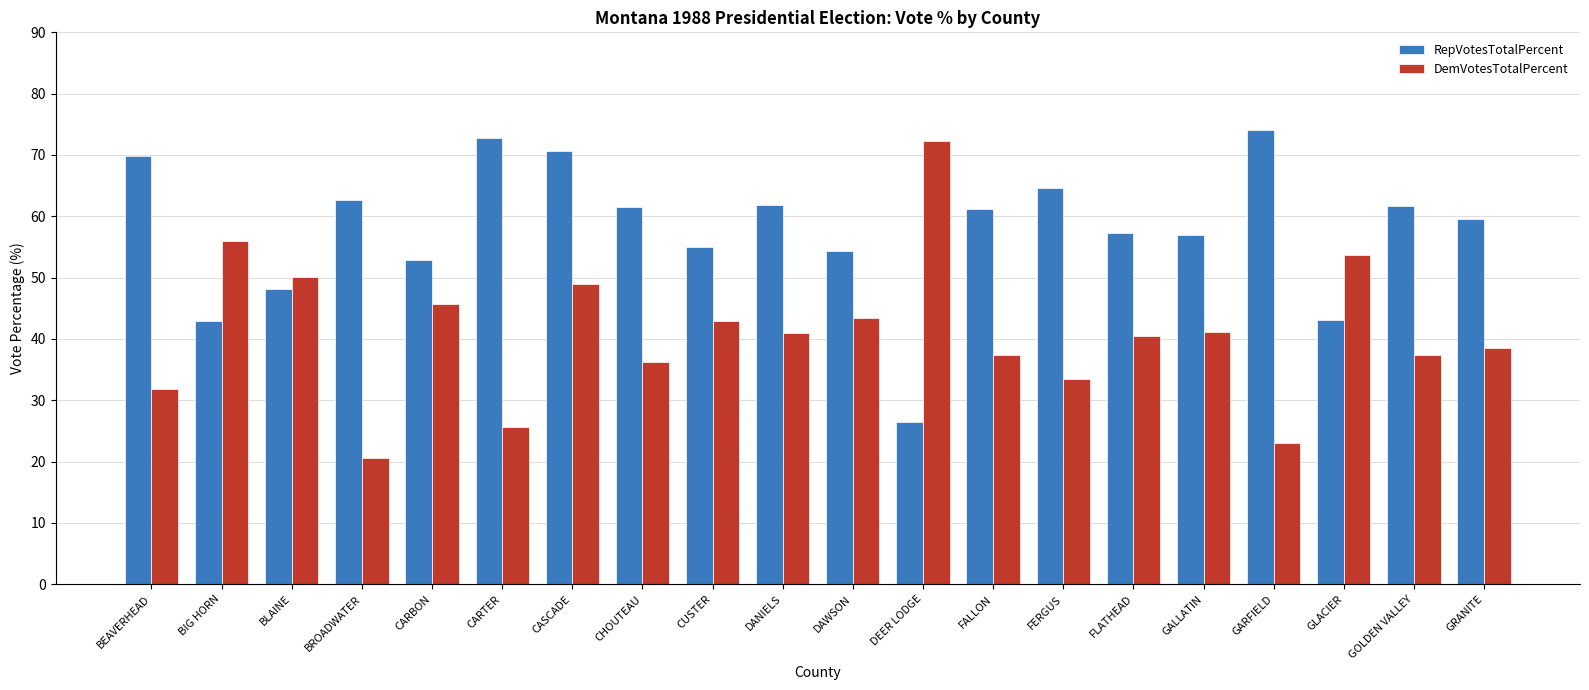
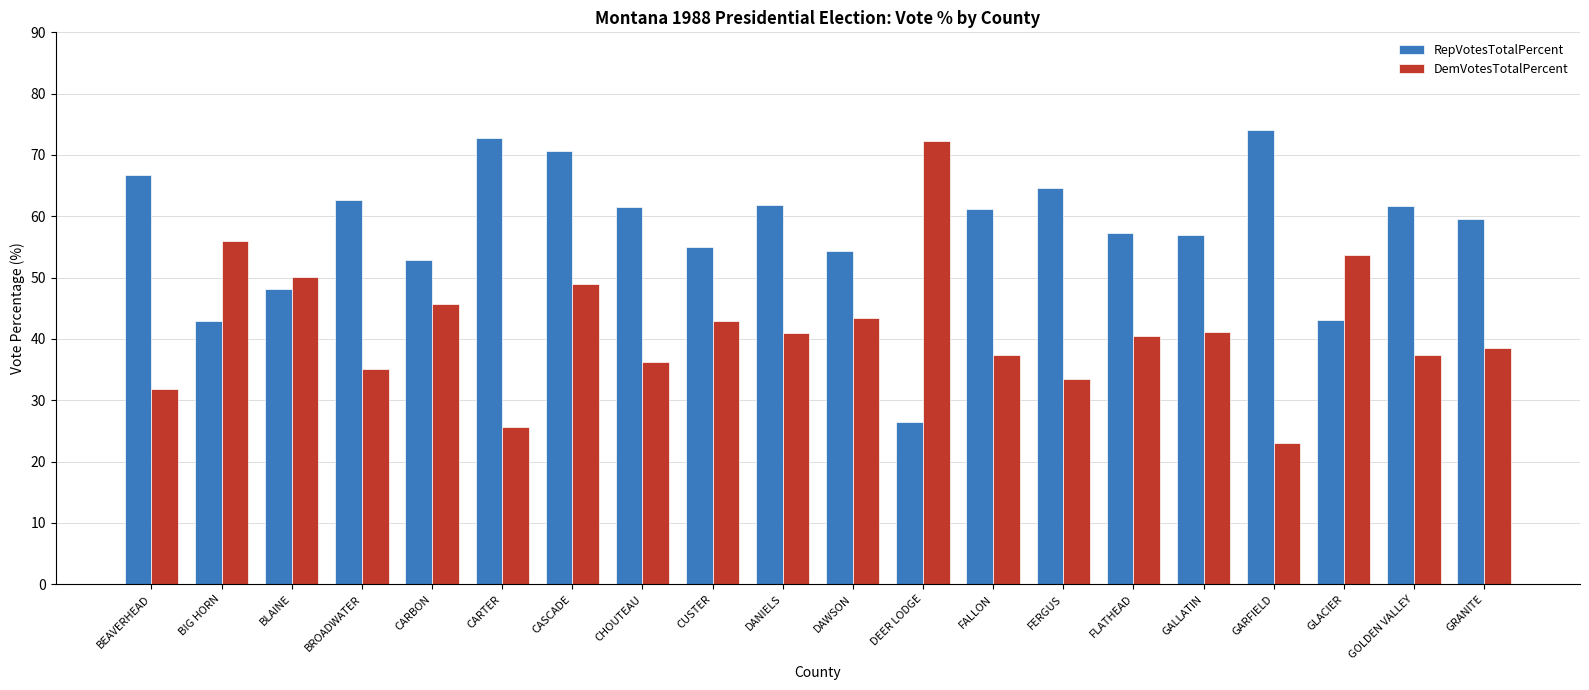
  {
    "RepVotesTotalPercent": {
-     "BEAVERHEAD": 70,
+     "BEAVERHEAD": 67,
      "BIG HORN": 43,
      "BLAINE": 48,
      "BROADWATER": 63,
      "CARBON": 53,
      "CARTER": 73,
      "CASCADE": 71,
      "CHOUTEAU": 62,
      "CUSTER": 55,
      "DANIELS": 62,
      "DAWSON": 54,
      "DEER LODGE": 27,
      "FALLON": 61,
      "FERGUS": 65,
      "FLATHEAD": 57,
      "GALLATIN": 57,
      "GARFIELD": 74,
      "GLACIER": 43,
      "GOLDEN VALLEY": 62,
      "GRANITE": 60
    },
    "DemVotesTotalPercent": {
      "BEAVERHEAD": 32,
      "BIG HORN": 56,
      "BLAINE": 50,
-     "BROADWATER": 21,
+     "BROADWATER": 35,
      "CARBON": 46,
      "CARTER": 26,
      "CASCADE": 49,
      "CHOUTEAU": 36,
      "CUSTER": 43,
      "DANIELS": 41,
      "DAWSON": 43,
      "DEER LODGE": 72,
      "FALLON": 37,
      "FERGUS": 34,
      "FLATHEAD": 40,
      "GALLATIN": 41,
      "GARFIELD": 23,
      "GLACIER": 54,
      "GOLDEN VALLEY": 37,
      "GRANITE": 39
    }
  }
